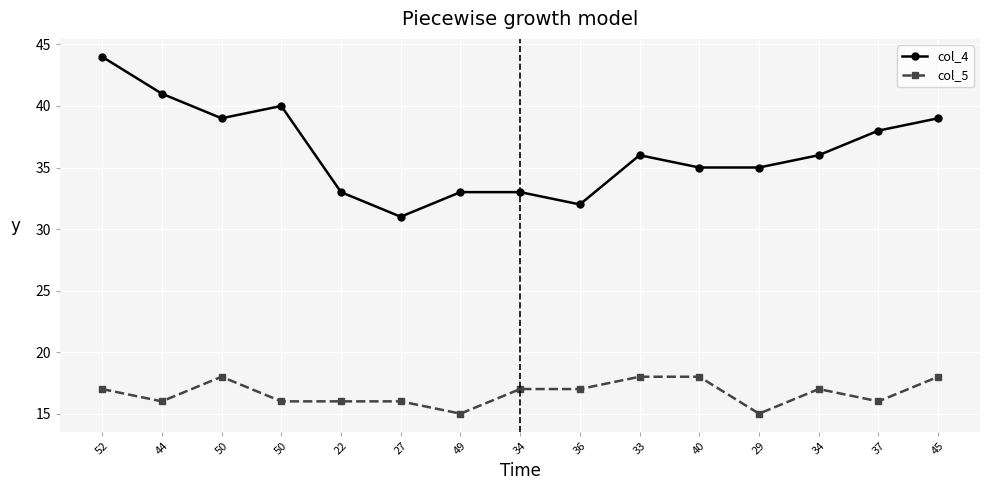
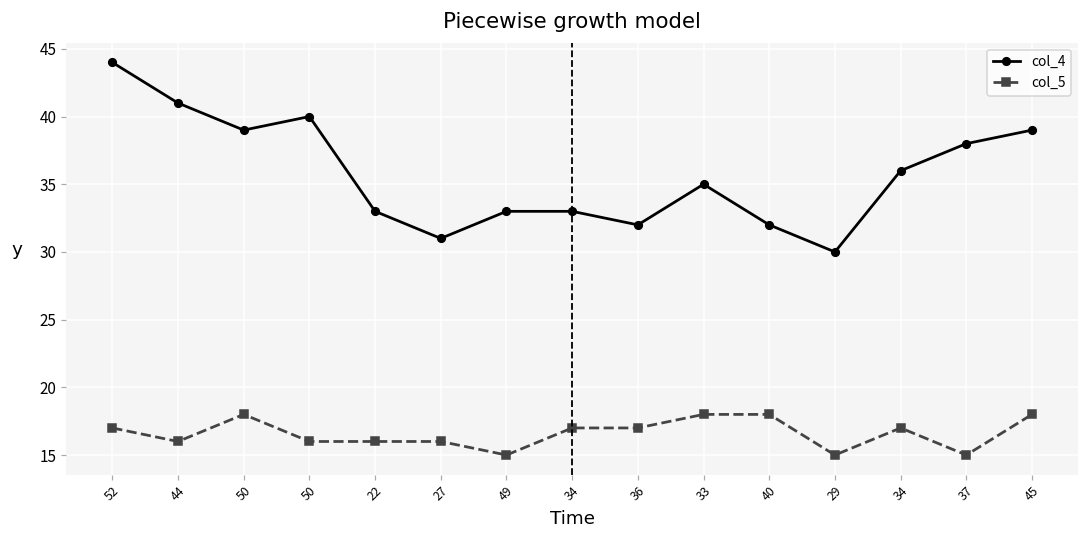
  {
    "col_4": {
      "52": 44,
      "44": 41,
      "22": 33,
      "27": 31,
      "49": 33,
      "36": 32,
-     "33": 36,
-     "40": 35,
-     "29": 35,
+     "33": 35,
+     "40": 32,
+     "29": 30,
      "37": 38,
      "45": 39
    },
    "col_5": {
      "52": 17,
      "44": 16,
      "22": 16,
      "27": 16,
      "49": 15,
      "36": 17,
      "33": 18,
      "40": 18,
      "29": 15,
-     "37": 16,
+     "37": 15,
      "45": 18
    }
  }
